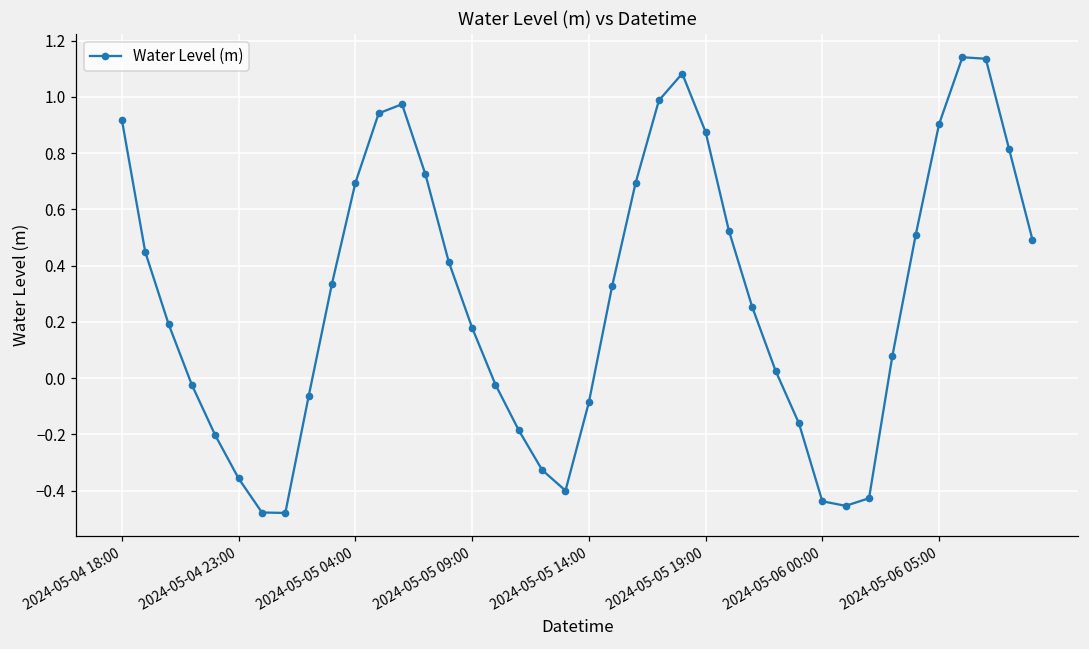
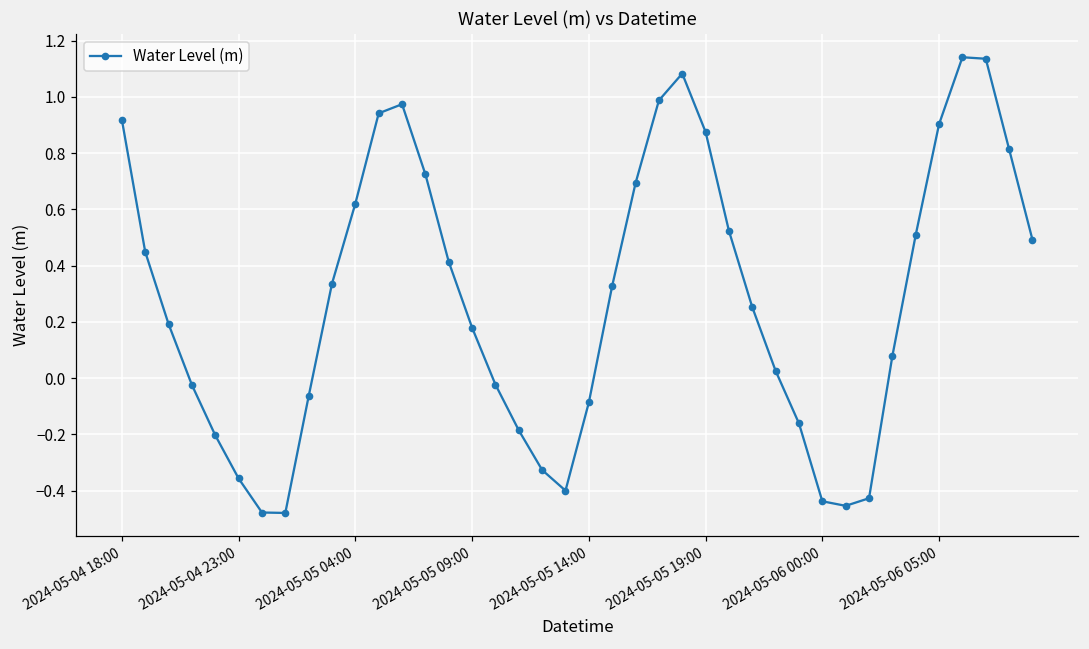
  {
    "2024-05-04 18:00": 0.92,
    "2024-05-04 23:00": -0.36,
-   "2024-05-05 04:00": 0.69,
+   "2024-05-05 04:00": 0.62,
    "2024-05-05 09:00": 0.18,
    "2024-05-05 14:00": -0.09,
    "2024-05-05 19:00": 0.88,
    "2024-05-06 00:00": -0.44,
    "2024-05-06 05:00": 0.90
  }
